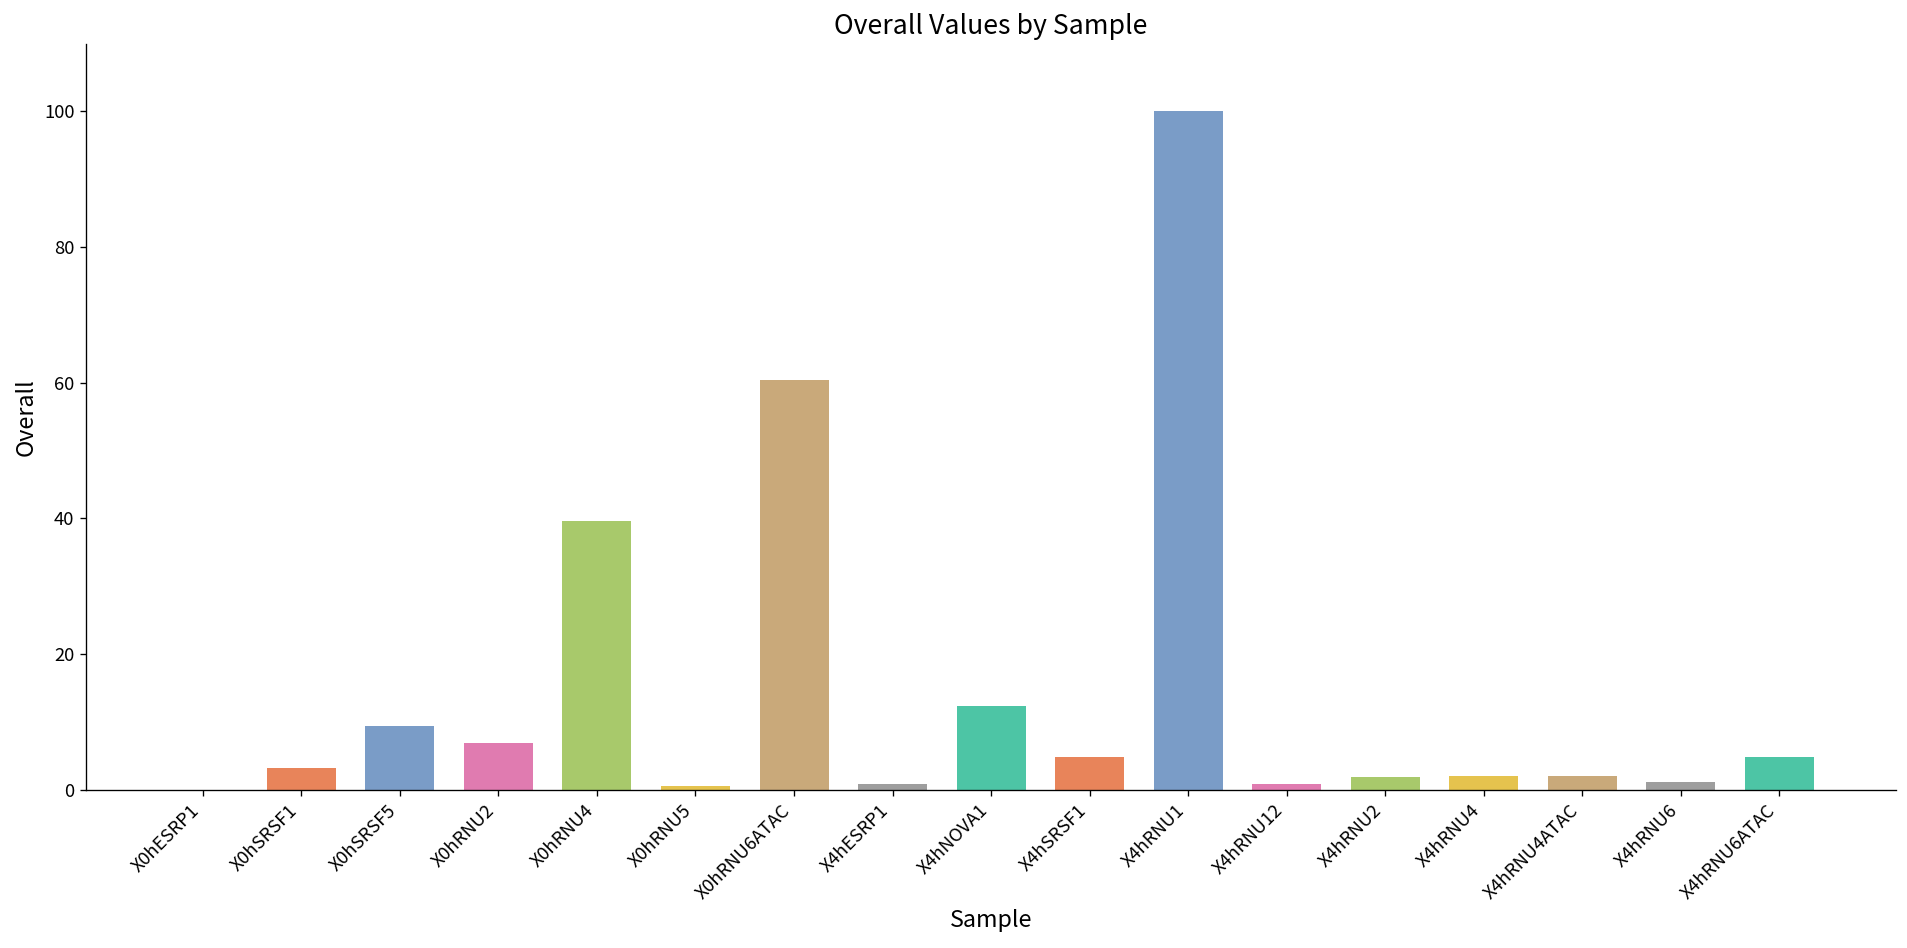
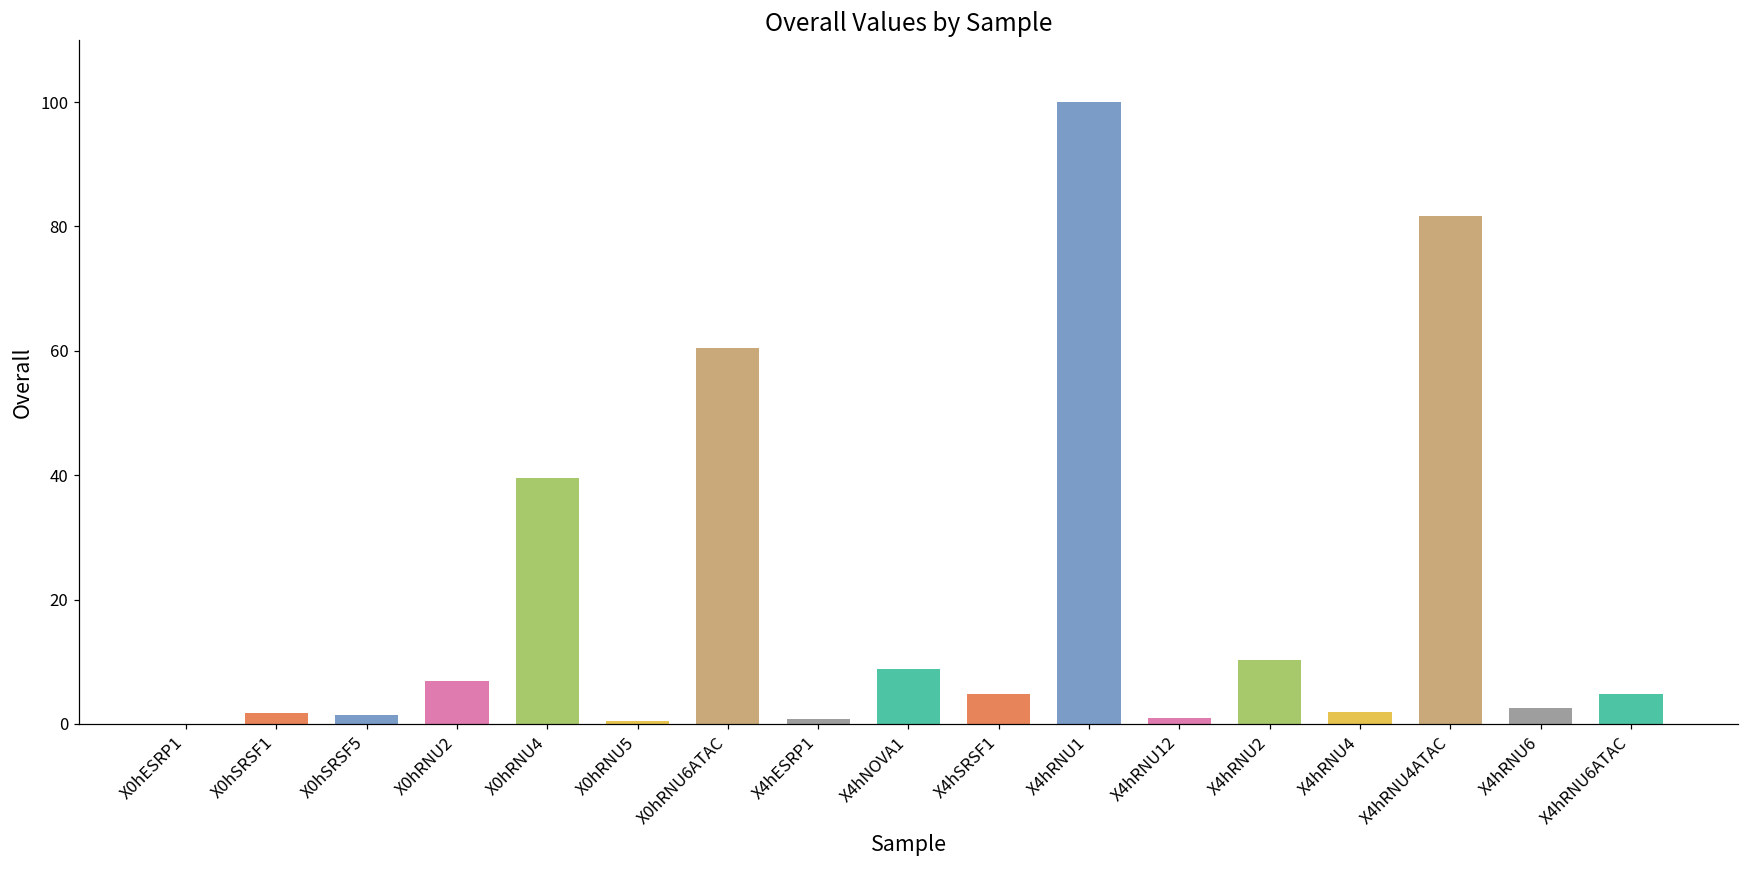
  {
    "X0hESRP1": 0,
-   "X0hSRSF1": 3,
-   "X0hSRSF5": 9,
+   "X0hSRSF1": 2,
+   "X0hSRSF5": 1,
    "X0hRNU2": 7,
    "X0hRNU4": 40,
    "X0hRNU5": 1,
    "X0hRNU6ATAC": 60,
    "X4hESRP1": 1,
-   "X4hNOVA1": 12,
+   "X4hNOVA1": 9,
    "X4hSRSF1": 5,
    "X4hRNU1": 100,
    "X4hRNU12": 1,
-   "X4hRNU2": 2,
+   "X4hRNU2": 10,
    "X4hRNU4": 2,
-   "X4hRNU4ATAC": 2,
-   "X4hRNU6": 1,
+   "X4hRNU4ATAC": 82,
+   "X4hRNU6": 3,
    "X4hRNU6ATAC": 5
  }
